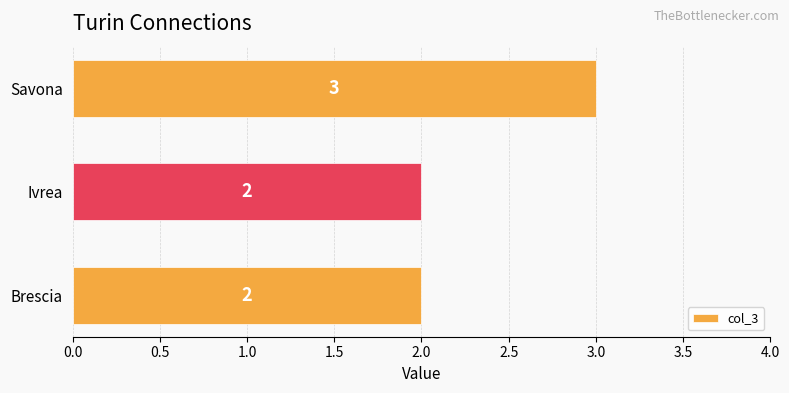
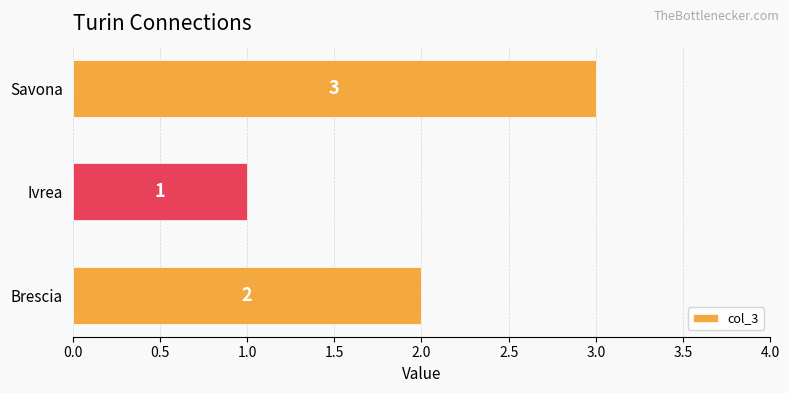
  {
    "Savona": 3,
-   "Ivrea": 2,
+   "Ivrea": 1,
    "Brescia": 2
  }
